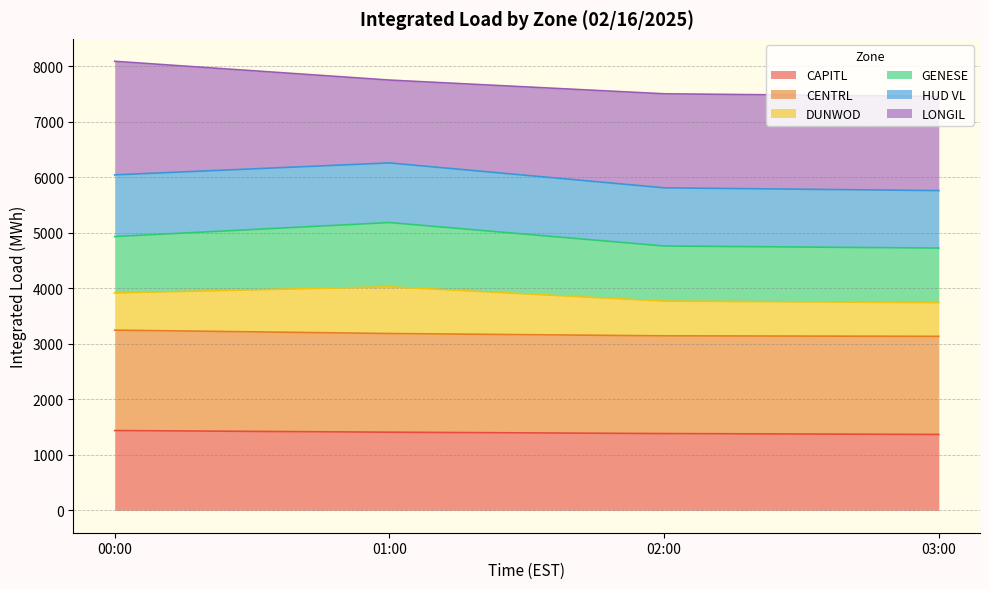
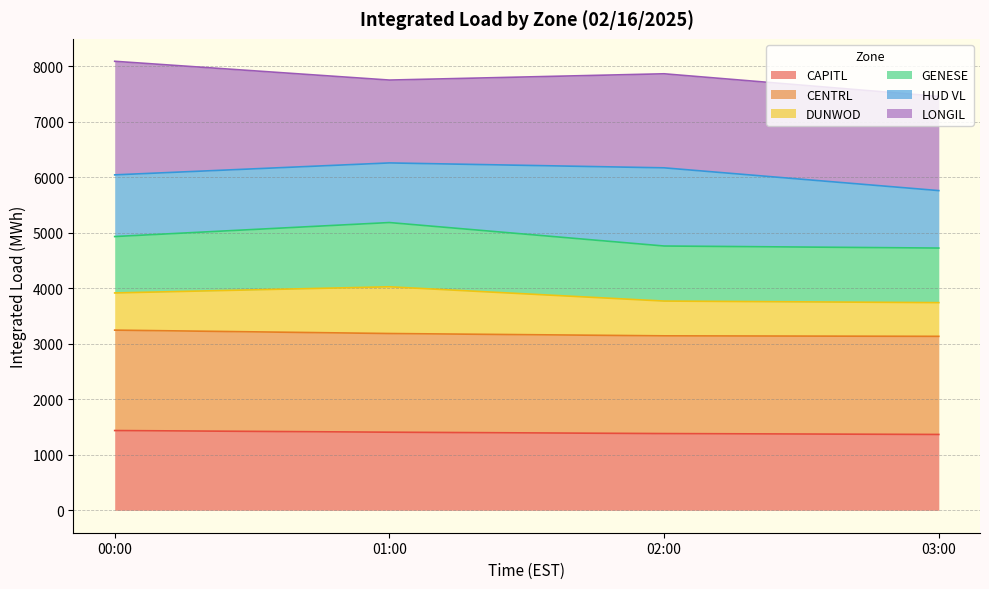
  {
    "DUNWOD": {
      "00:00": 700,
      "01:00": 800,
      "02:00": 600,
      "03:00": 600
    },
    "GENESE": {
      "00:00": 1000,
      "01:00": 1200,
      "02:00": 1000,
      "03:00": 1000
    },
    "HUD VL": {
      "00:00": 1100,
      "01:00": 1100,
-     "02:00": 1000,
+     "02:00": 1400,
      "03:00": 1000
    },
    "LONGIL": {
      "00:00": 2000,
      "01:00": 1500,
      "02:00": 1700
    }
  }
